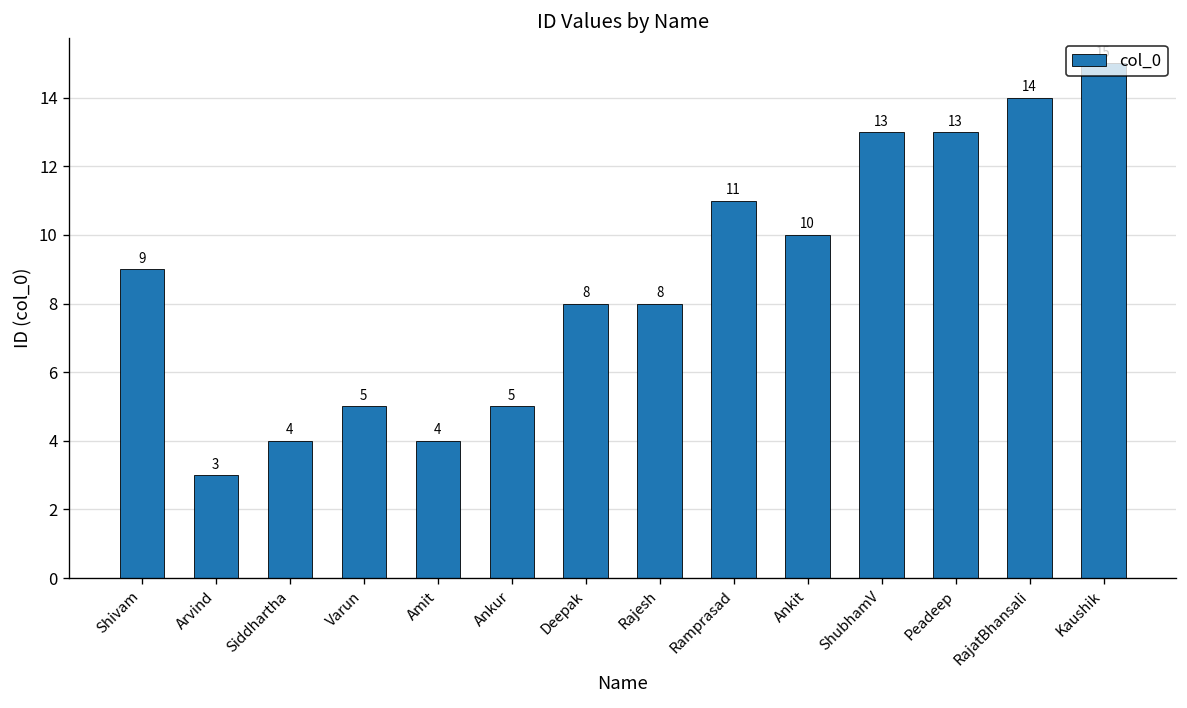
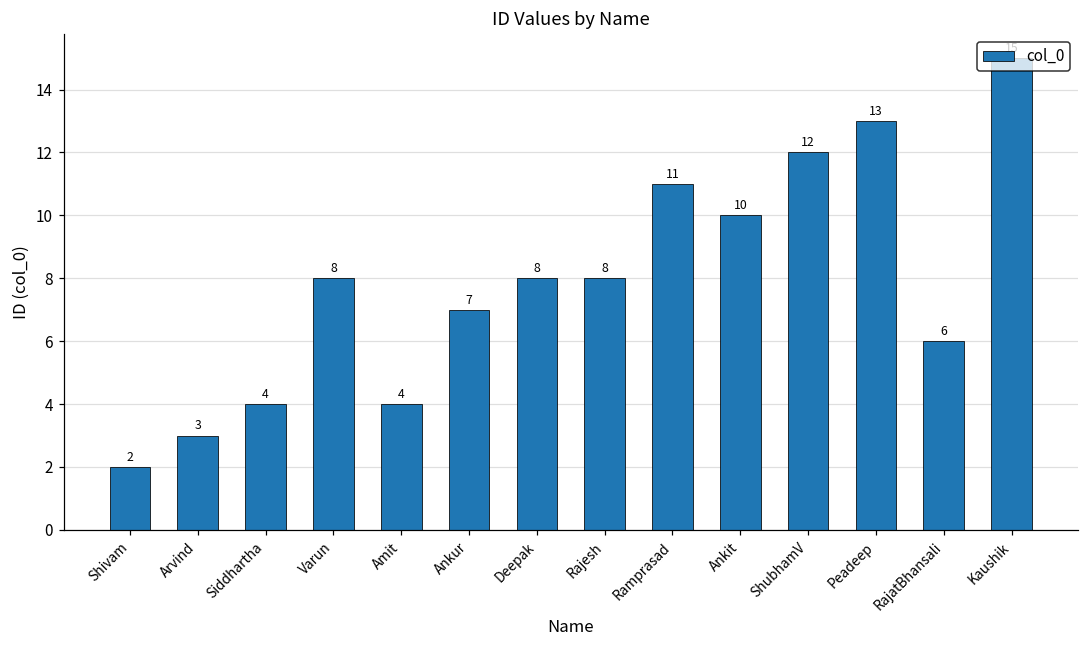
  {
-   "Shivam": 9,
+   "Shivam": 2,
    "Arvind": 3,
    "Siddhartha": 4,
-   "Varun": 5,
+   "Varun": 8,
    "Amit": 4,
-   "Ankur": 5,
+   "Ankur": 7,
    "Deepak": 8,
    "Rajesh": 8,
    "Ramprasad": 11,
    "Ankit": 10,
-   "ShubhamV": 13,
+   "ShubhamV": 12,
    "Peadeep": 13,
-   "RajatBhansali": 14
+   "RajatBhansali": 6
  }
